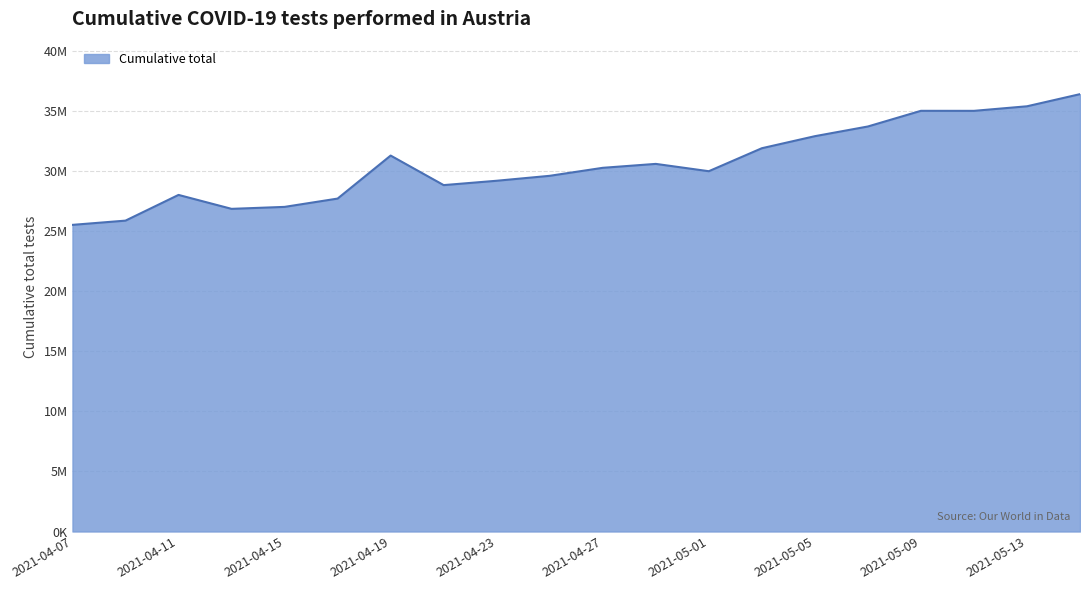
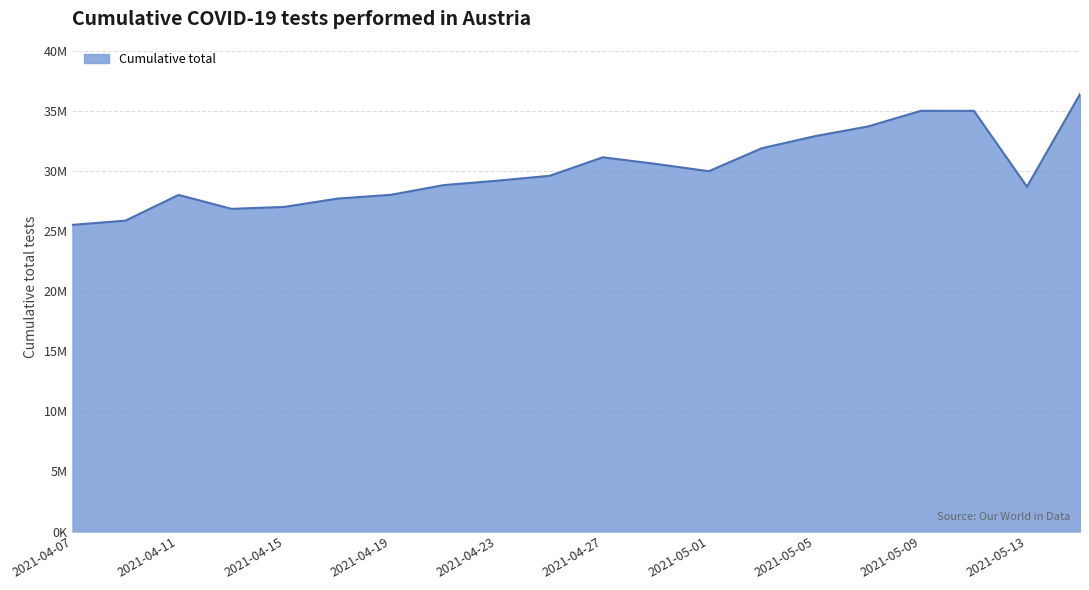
  {
    "2021-04-07": 25500000,
    "2021-04-11": 28000000,
    "2021-04-15": 27000000,
-   "2021-04-19": 31300000,
+   "2021-04-19": 28000000,
    "2021-04-23": 29200000,
-   "2021-04-27": 30300000,
+   "2021-04-27": 31100000,
    "2021-05-01": 30000000,
    "2021-05-05": 32900000,
    "2021-05-09": 35000000,
-   "2021-05-13": 35400000
+   "2021-05-13": 28700000
  }
